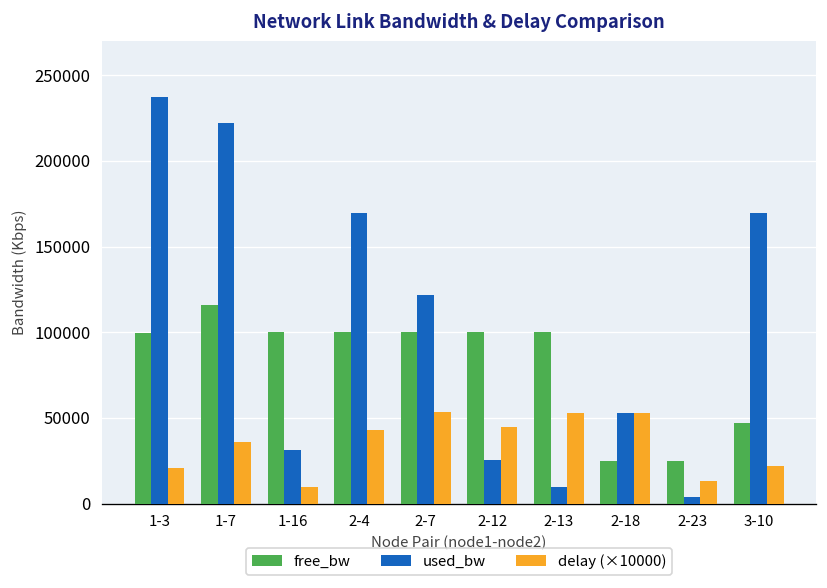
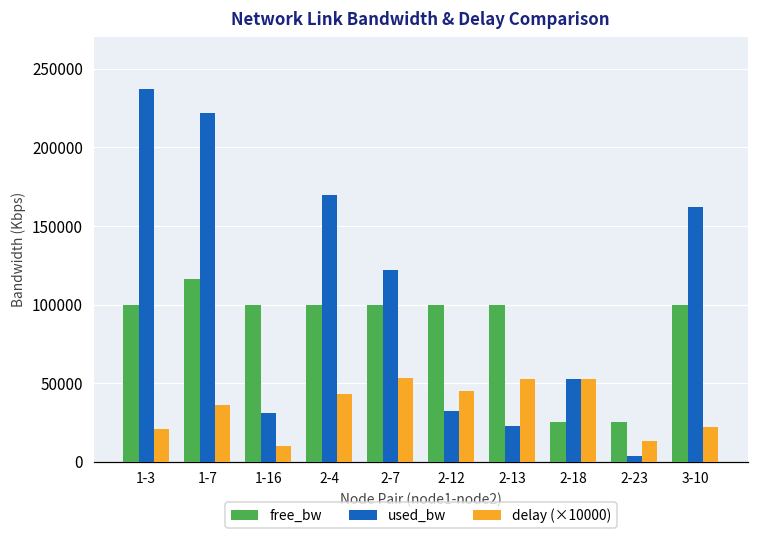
  {
    "free_bw": {
      "1-3": 100000,
      "1-7": 116000,
      "1-16": 100000,
      "2-4": 100000,
      "2-7": 100000,
      "2-12": 100000,
      "2-13": 100000,
      "2-18": 25000,
      "2-23": 25000,
-     "3-10": 47000
+     "3-10": 100000
    },
    "used_bw": {
      "1-3": 237000,
      "1-7": 222000,
      "1-16": 31000,
      "2-4": 169000,
      "2-7": 122000,
-     "2-12": 26000,
-     "2-13": 10000,
+     "2-12": 32000,
+     "2-13": 23000,
      "2-18": 53000,
      "2-23": 4000,
-     "3-10": 170000
+     "3-10": 162000
    },
    "delay (×10000)": {
      "1-3": 21000,
      "1-7": 36000,
      "1-16": 10000,
      "2-4": 43000,
      "2-7": 54000,
      "2-12": 45000,
      "2-13": 53000,
      "2-18": 53000,
      "2-23": 13000,
      "3-10": 22000
    }
  }
